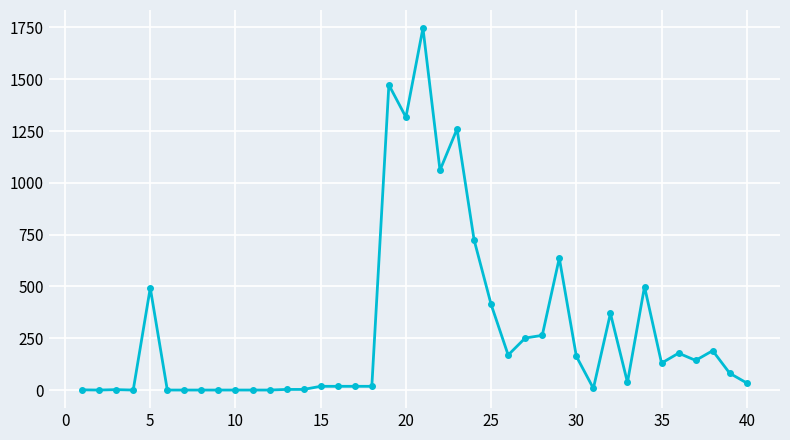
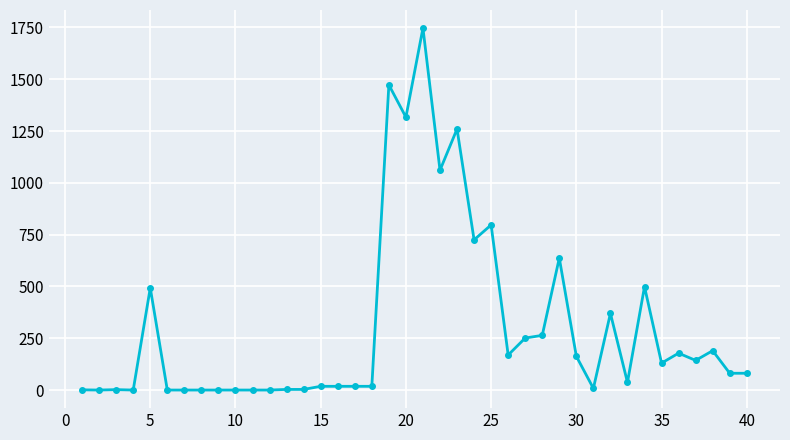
  {
    "5": 490,
    "10": 0,
    "15": 20,
    "20": 1320,
-   "25": 410,
+   "25": 800,
    "30": 160,
    "35": 130,
-   "40": 30
+   "40": 80
  }
